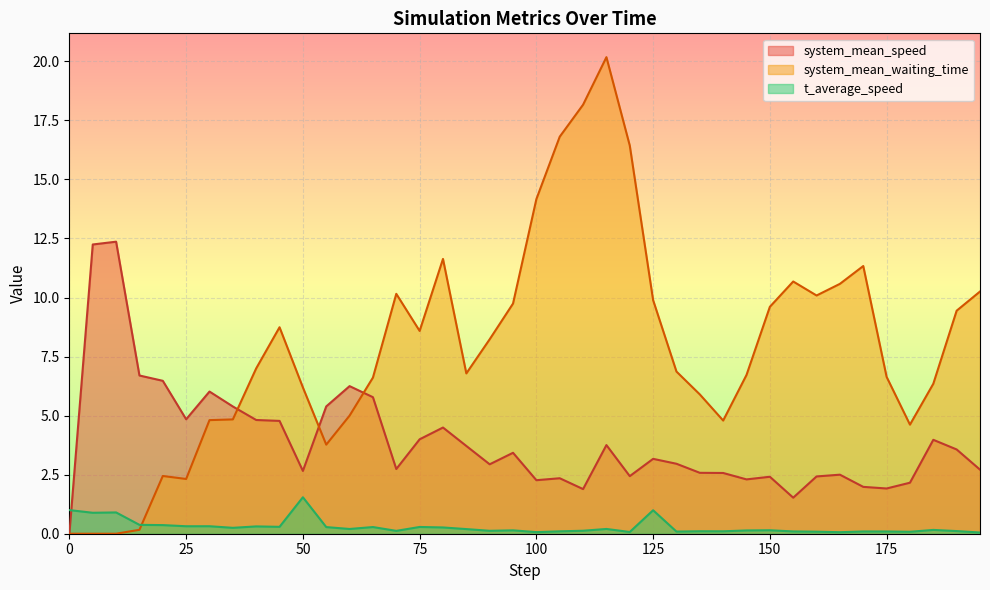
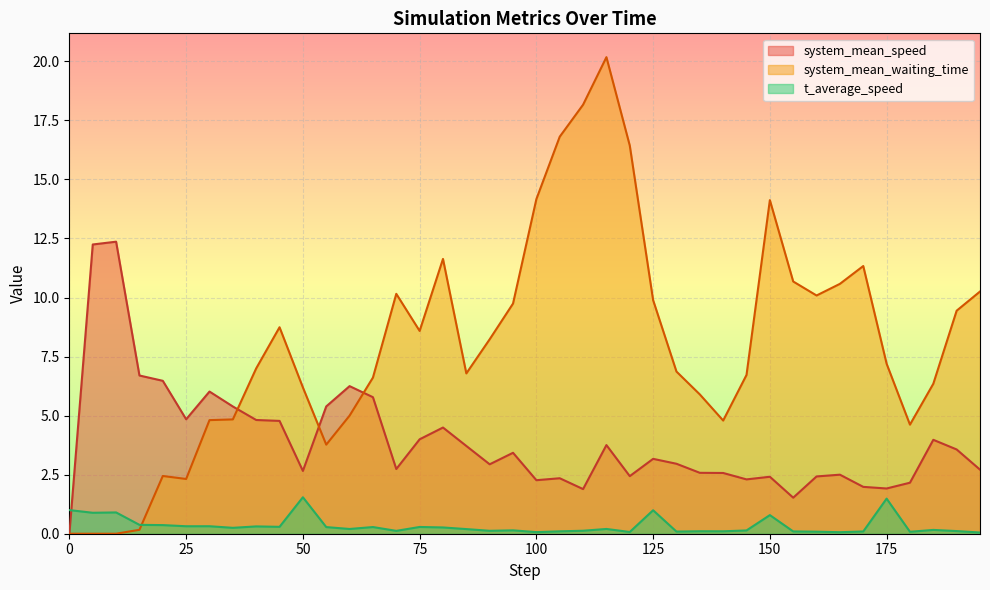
  {
    "system_mean_speed": {
      "25": 4.8,
      "50": 2.7,
      "75": 4.0,
      "100": 2.3,
      "125": 3.2,
      "150": 2.4,
      "175": 1.9
    },
    "system_mean_waiting_time": {
      "25": 2.3,
      "50": 6.2,
      "75": 8.6,
      "100": 14.2,
      "125": 9.9,
-     "150": 9.6,
-     "175": 6.6
+     "150": 14.1,
+     "175": 7.2
    },
    "t_average_speed": {
      "0": 1.0,
      "25": 0.3,
      "50": 1.5,
      "75": 0.3,
      "100": 0.1,
      "125": 1.0,
-     "150": 0.1,
-     "175": 0.1
+     "150": 0.8,
+     "175": 1.5
    }
  }
